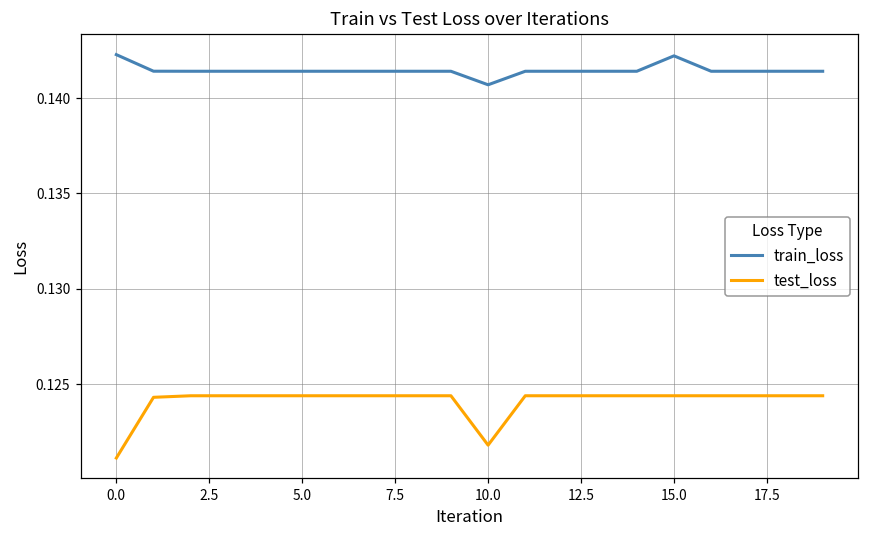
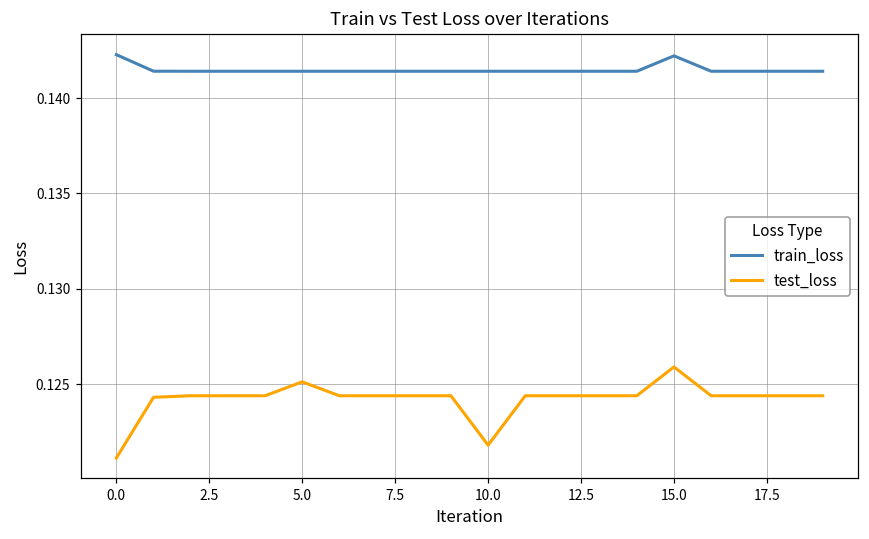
  {
    "train_loss": {
      "0.0": 0.1423,
      "5.0": 0.1414,
-     "10.0": 0.1407,
+     "10.0": 0.1414,
      "15.0": 0.1422
    },
    "test_loss": {
      "0.0": 0.1211,
-     "5.0": 0.1244,
+     "5.0": 0.1251,
      "10.0": 0.1218,
-     "15.0": 0.1244
+     "15.0": 0.1259
    }
  }
